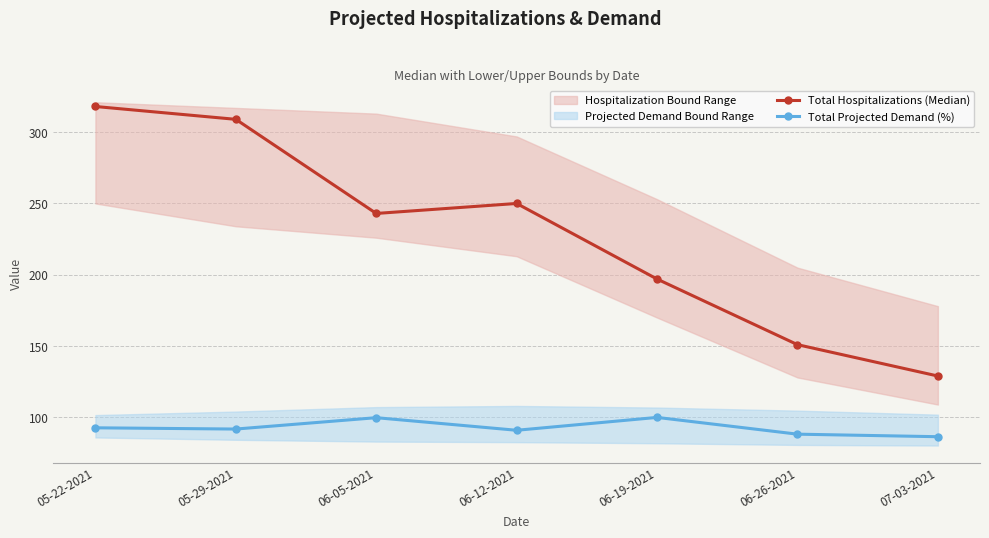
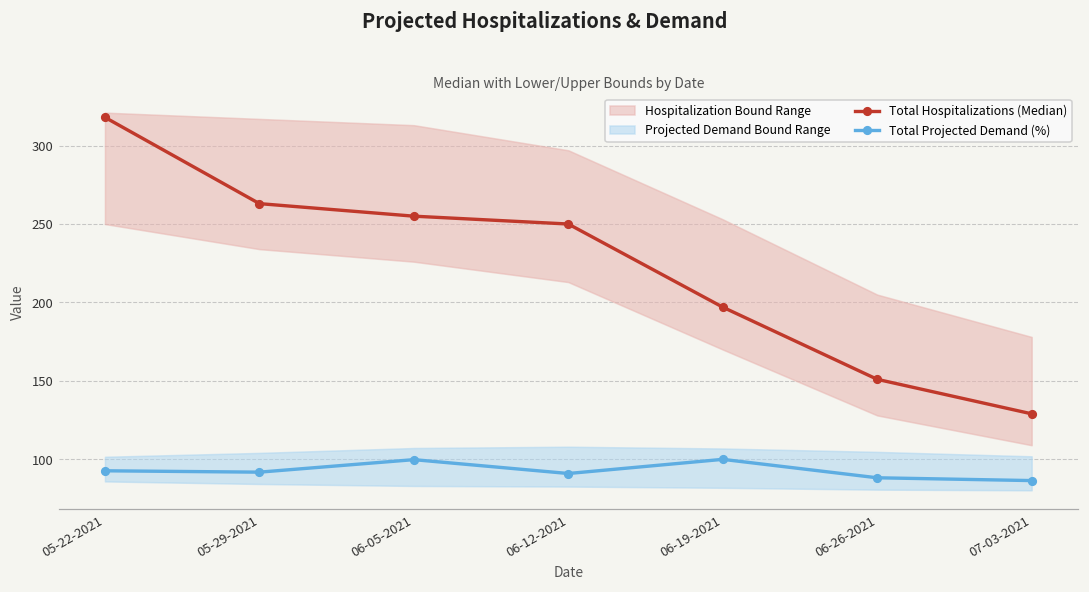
  {
    "Total Hospitalizations (Median)": {
      "05-22-2021": 318,
-     "05-29-2021": 309,
-     "06-05-2021": 243,
+     "05-29-2021": 263,
+     "06-05-2021": 255,
      "06-12-2021": 250,
      "06-19-2021": 197,
      "06-26-2021": 151,
      "07-03-2021": 129
    },
    "Total Projected Demand (%)": {
      "05-22-2021": 93,
      "05-29-2021": 92,
      "06-05-2021": 100,
      "06-12-2021": 91,
      "06-19-2021": 100,
      "06-26-2021": 88,
      "07-03-2021": 86
    }
  }
